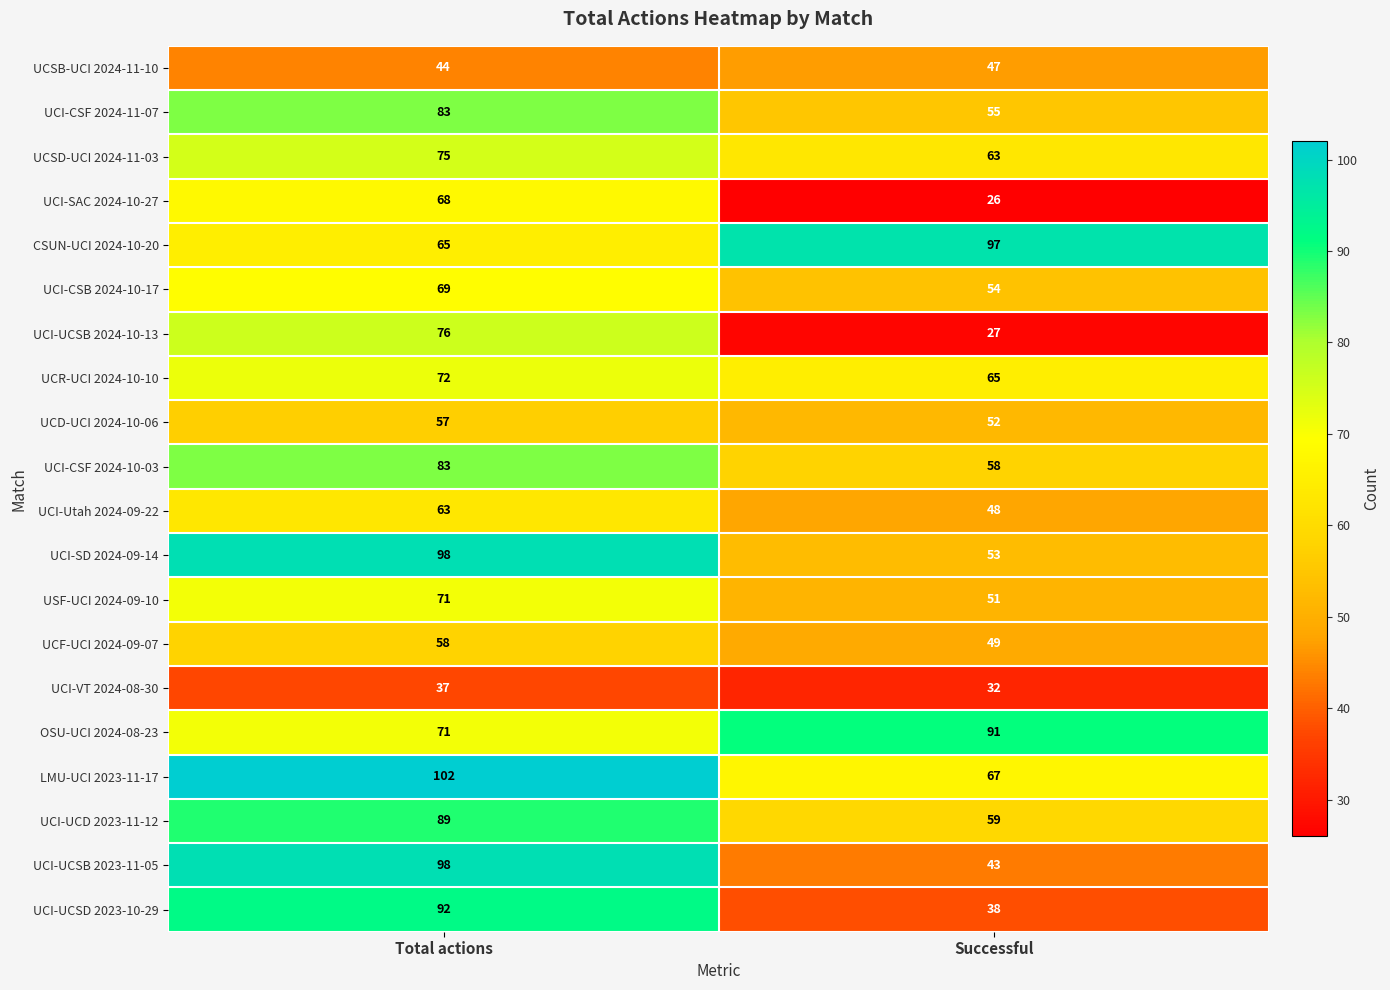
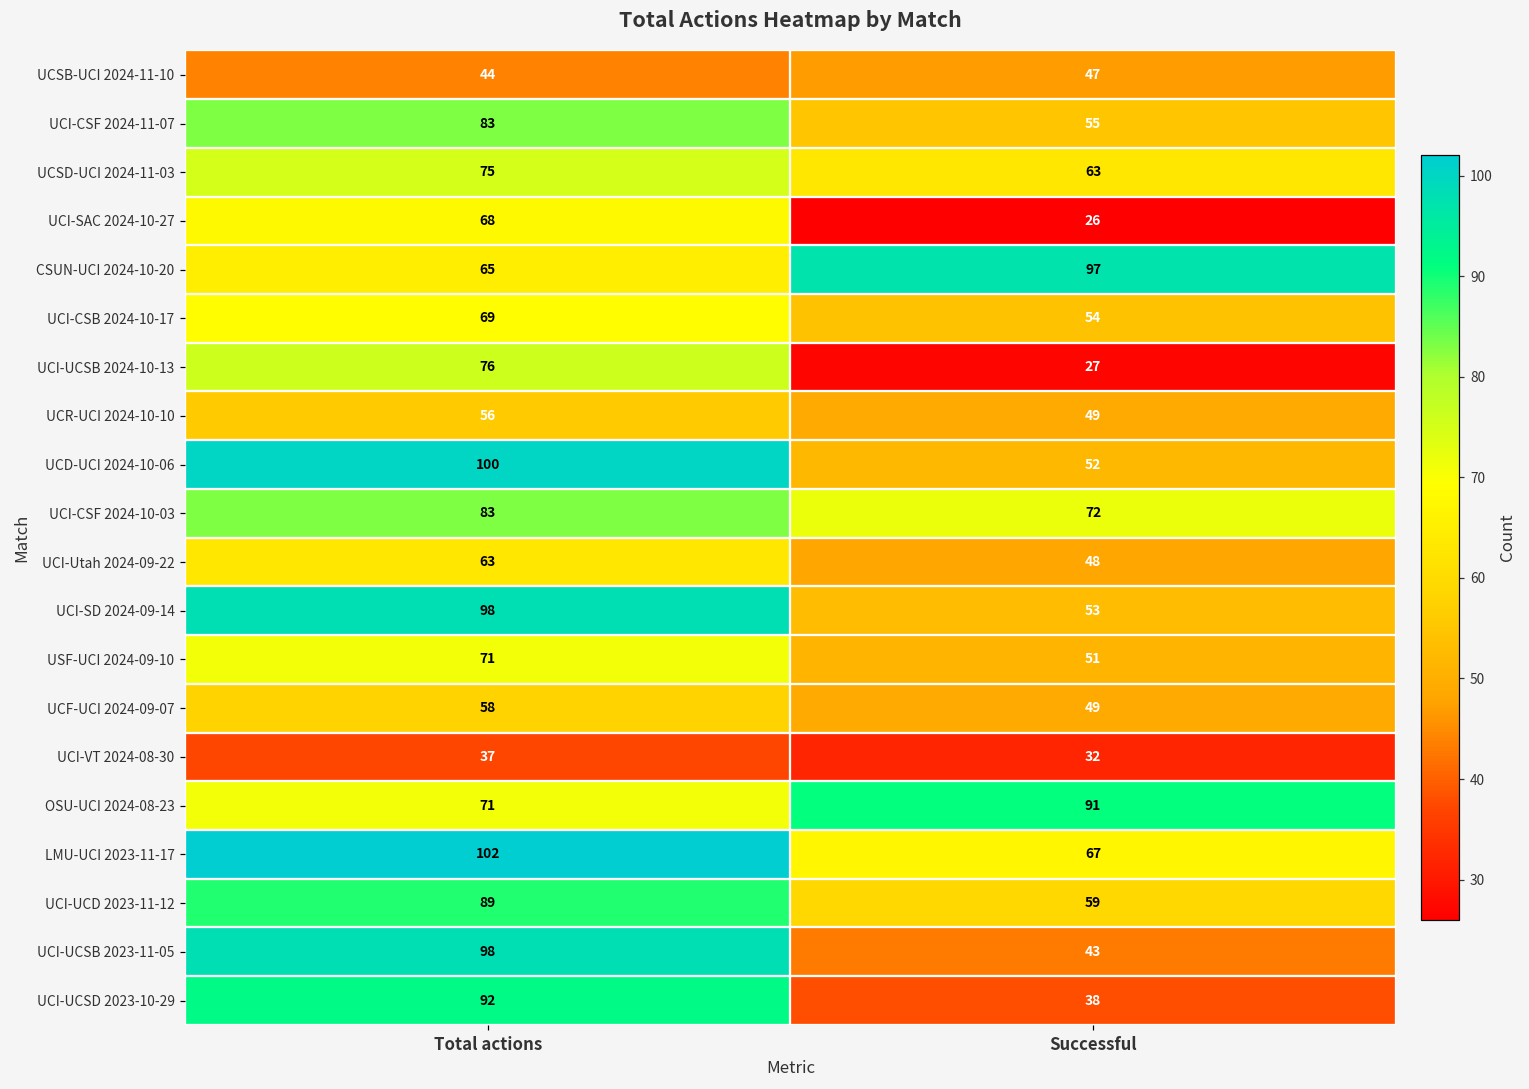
  {
    "UCSB-UCI 2024-11-10": {
      "Total actions": 44,
      "Successful": 47
    },
    "UCI-CSF 2024-11-07": {
      "Total actions": 83,
      "Successful": 55
    },
    "UCSD-UCI 2024-11-03": {
      "Total actions": 75,
      "Successful": 63
    },
    "UCI-SAC 2024-10-27": {
      "Total actions": 68,
      "Successful": 26
    },
    "CSUN-UCI 2024-10-20": {
      "Total actions": 65,
      "Successful": 97
    },
    "UCI-CSB 2024-10-17": {
      "Total actions": 69,
      "Successful": 54
    },
    "UCI-UCSB 2024-10-13": {
      "Total actions": 76,
      "Successful": 27
    },
    "UCR-UCI 2024-10-10": {
-     "Total actions": 72,
-     "Successful": 65
+     "Total actions": 56,
+     "Successful": 49
    },
    "UCD-UCI 2024-10-06": {
-     "Total actions": 57,
+     "Total actions": 100,
      "Successful": 52
    },
    "UCI-CSF 2024-10-03": {
      "Total actions": 83,
-     "Successful": 58
+     "Successful": 72
    },
    "UCI-Utah 2024-09-22": {
      "Total actions": 63,
      "Successful": 48
    },
    "UCI-SD 2024-09-14": {
      "Total actions": 98,
      "Successful": 53
    },
    "USF-UCI 2024-09-10": {
      "Total actions": 71,
      "Successful": 51
    },
    "UCF-UCI 2024-09-07": {
      "Total actions": 58,
      "Successful": 49
    },
    "UCI-VT 2024-08-30": {
      "Total actions": 37,
      "Successful": 32
    },
    "OSU-UCI 2024-08-23": {
      "Total actions": 71,
      "Successful": 91
    },
    "LMU-UCI 2023-11-17": {
      "Total actions": 102,
      "Successful": 67
    },
    "UCI-UCD 2023-11-12": {
      "Total actions": 89,
      "Successful": 59
    },
    "UCI-UCSB 2023-11-05": {
      "Total actions": 98,
      "Successful": 43
    },
    "UCI-UCSD 2023-10-29": {
      "Total actions": 92,
      "Successful": 38
    }
  }
